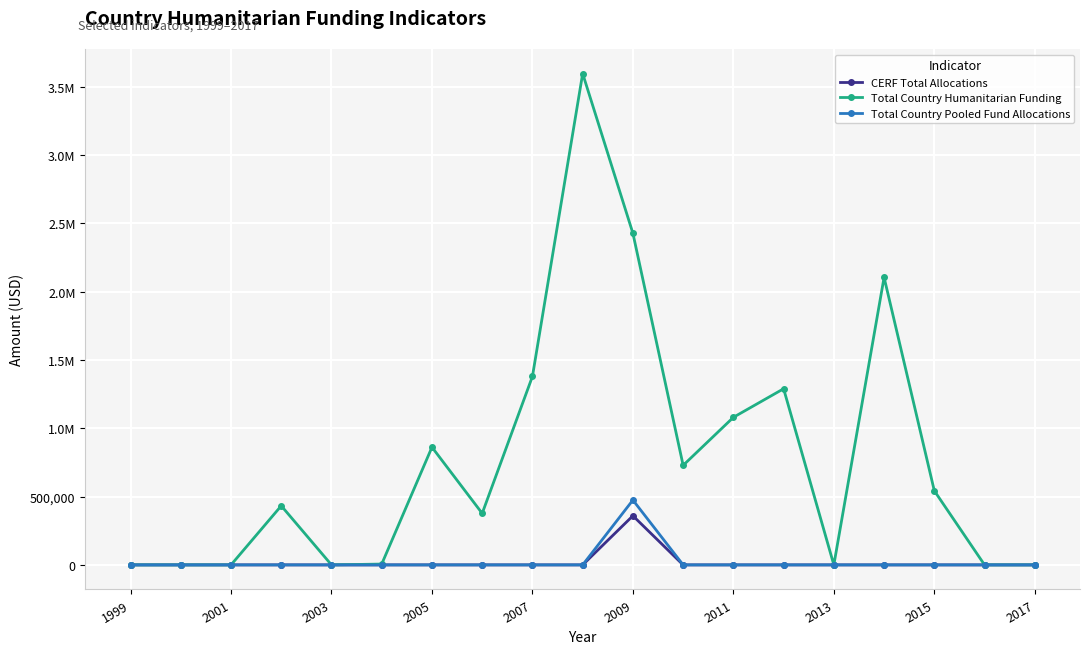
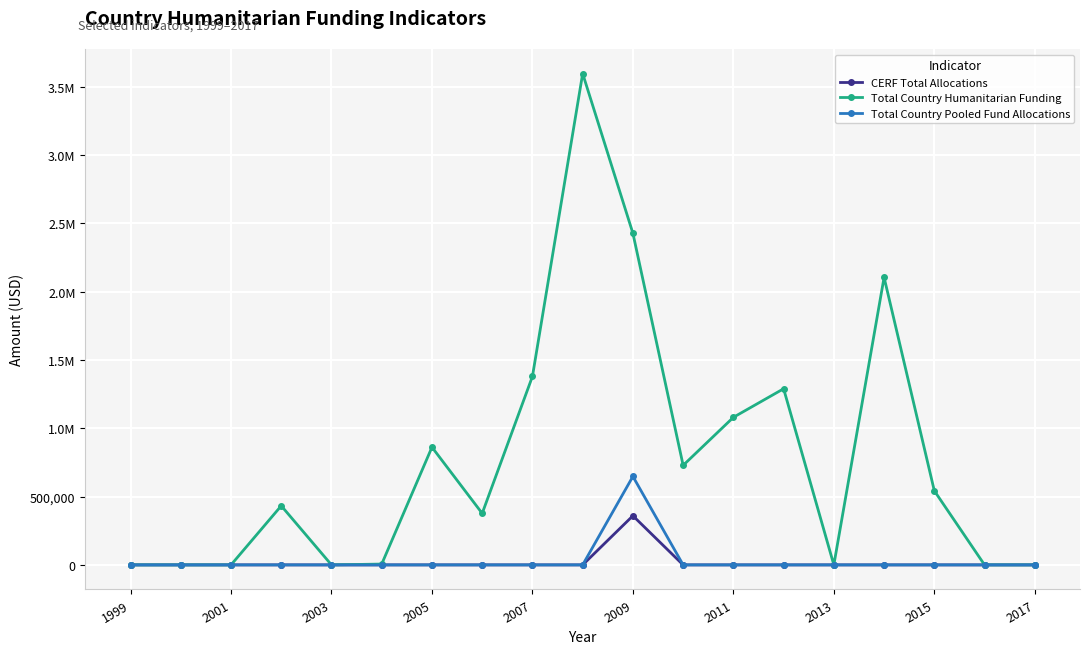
  {
    "CERF Total Allocations": {
      "2009": "360,000"
    },
    "Total Country Humanitarian Funding": {
      "2005": "860,000",
      "2007": "1,380,000",
      "2009": "2,430,000",
      "2011": "1,080,000",
      "2015": "540,000"
    },
    "Total Country Pooled Fund Allocations": {
-     "2009": "470,000"
+     "2009": "650,000"
    }
  }
